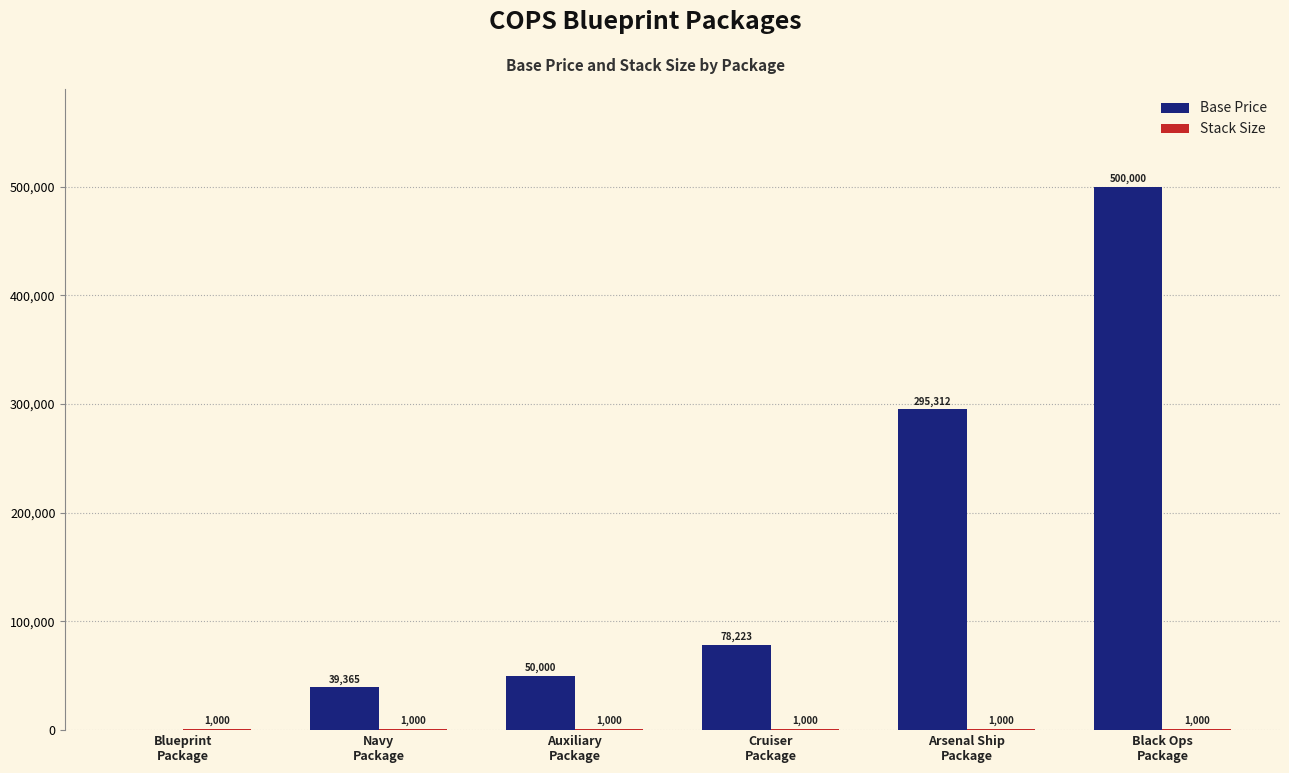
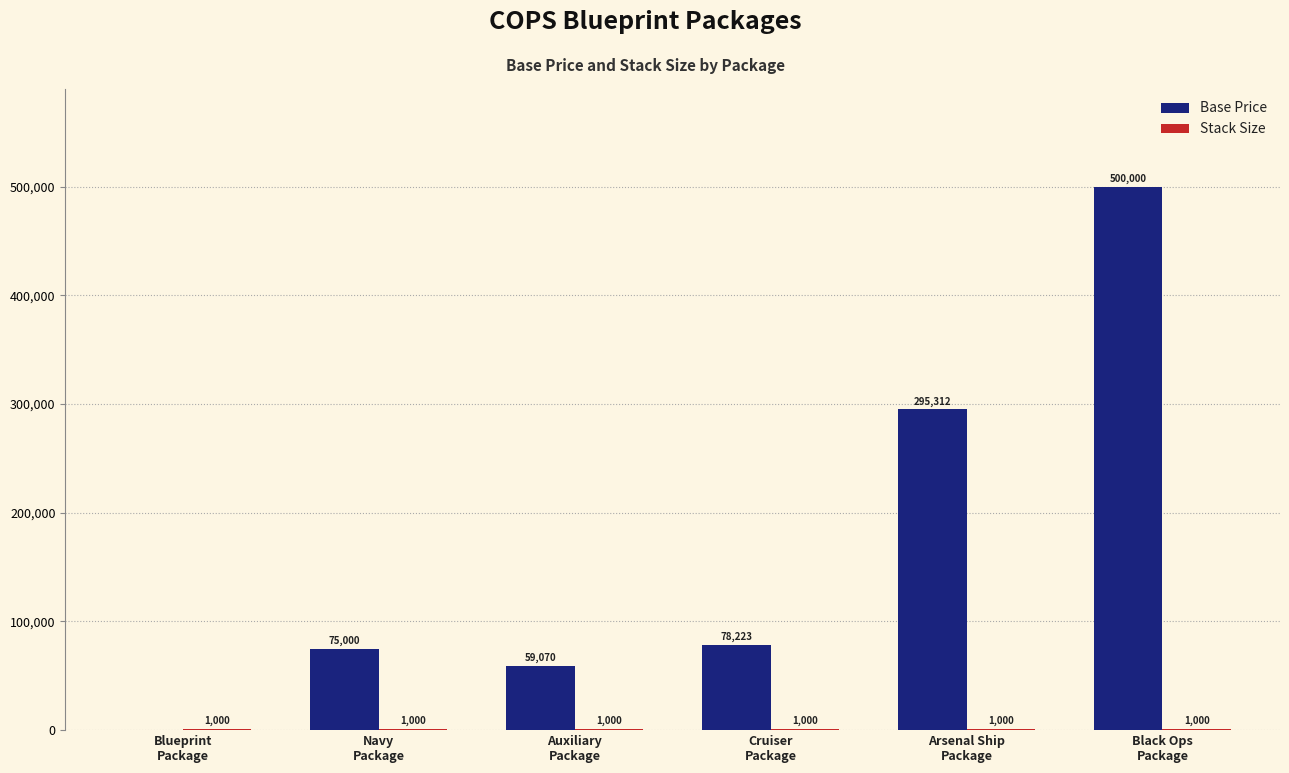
  {
    "Base Price": {
-     "Navy Package": "39,365",
-     "Auxiliary Package": "50,000",
+     "Navy Package": "75,000",
+     "Auxiliary Package": "59,070",
      "Cruiser Package": "78,223",
      "Arsenal Ship Package": "295,312",
      "Black Ops Package": "500,000"
    },
    "Stack Size": {
      "Blueprint Package": "1,000",
      "Navy Package": "1,000",
      "Auxiliary Package": "1,000",
      "Cruiser Package": "1,000",
      "Arsenal Ship Package": "1,000",
      "Black Ops Package": "1,000"
    }
  }
